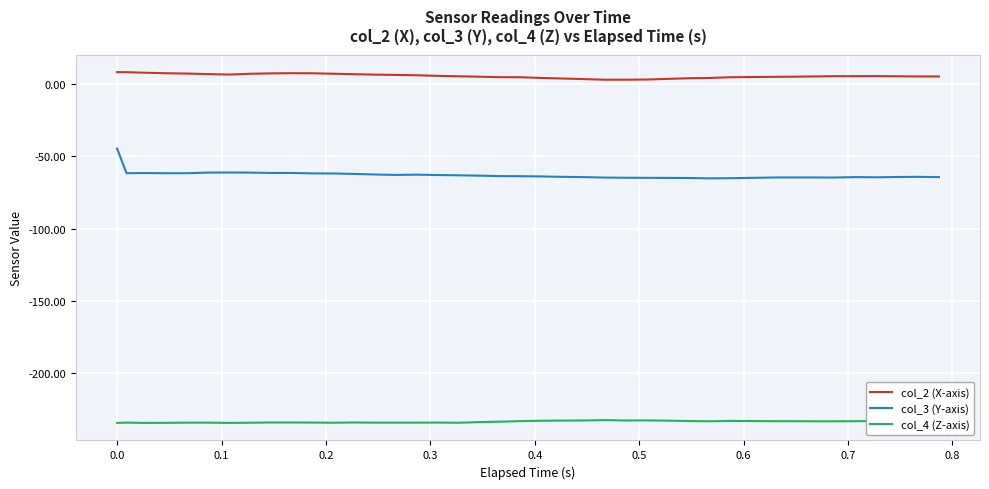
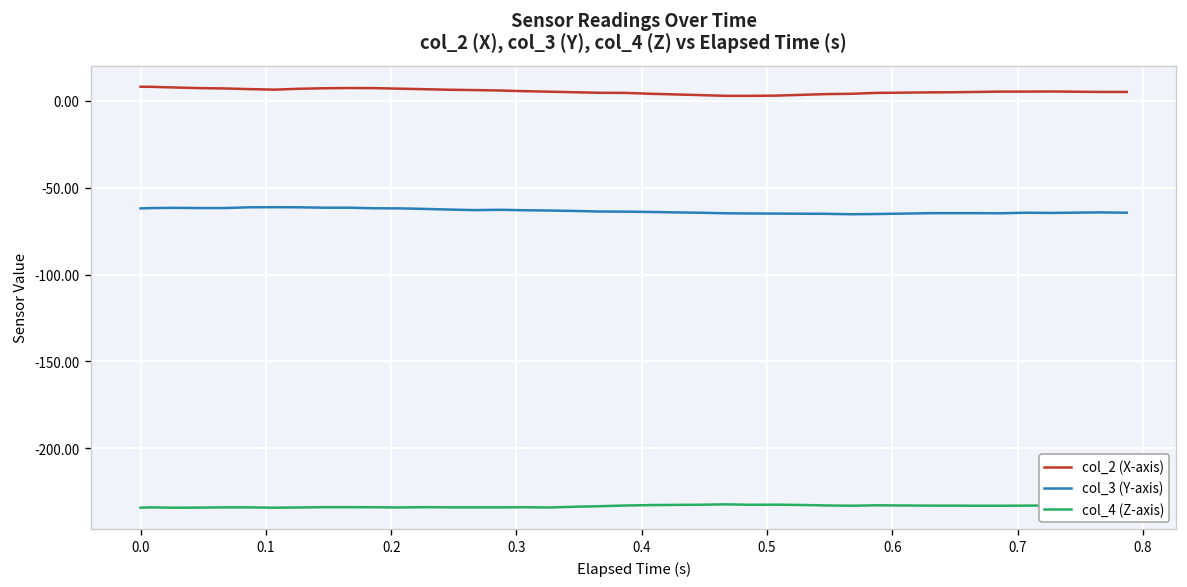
  {
    "col_2 (X-axis)": {
      "0.0": 8
    },
    "col_3 (Y-axis)": {
-     "0.0": -45
+     "0.0": -62
    },
    "col_4 (Z-axis)": {
      "0.0": -234
    }
  }
